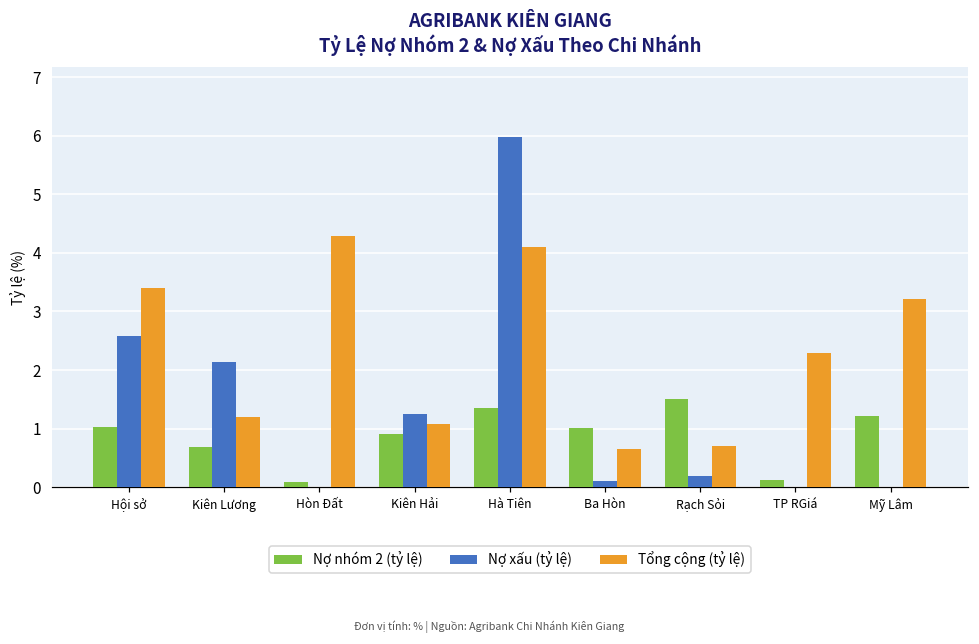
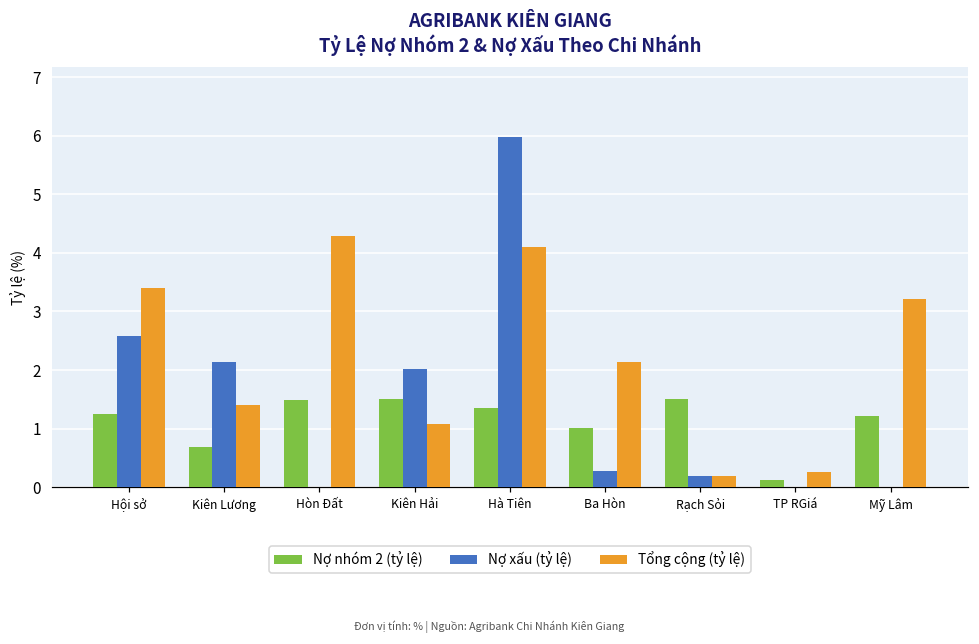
  {
    "Nợ nhóm 2 (tỷ lệ)": {
-     "Hội sở": 1.0,
+     "Hội sở": 1.3,
      "Kiên Lương": 0.7,
-     "Hòn Đất": 0.1,
-     "Kiên Hải": 0.9,
+     "Hòn Đất": 1.5,
+     "Kiên Hải": 1.5,
      "Hà Tiên": 1.3,
      "Ba Hòn": 1.0,
      "Rạch Sỏi": 1.5,
      "TP RGiá": 0.1,
      "Mỹ Lâm": 1.2
    },
    "Nợ xấu (tỷ lệ)": {
      "Hội sở": 2.6,
      "Kiên Lương": 2.1,
      "Hòn Đất": 0.0,
-     "Kiên Hải": 1.2,
+     "Kiên Hải": 2.0,
      "Hà Tiên": 6.0,
-     "Ba Hòn": 0.1,
+     "Ba Hòn": 0.3,
      "Rạch Sỏi": 0.2,
      "TP RGiá": 0.0,
      "Mỹ Lâm": 0.0
    },
    "Tổng cộng (tỷ lệ)": {
      "Hội sở": 3.4,
-     "Kiên Lương": 1.2,
+     "Kiên Lương": 1.4,
      "Hòn Đất": 4.3,
      "Kiên Hải": 1.1,
      "Hà Tiên": 4.1,
-     "Ba Hòn": 0.7,
-     "Rạch Sỏi": 0.7,
-     "TP RGiá": 2.3,
+     "Ba Hòn": 2.1,
+     "Rạch Sỏi": 0.2,
+     "TP RGiá": 0.3,
      "Mỹ Lâm": 3.2
    }
  }
